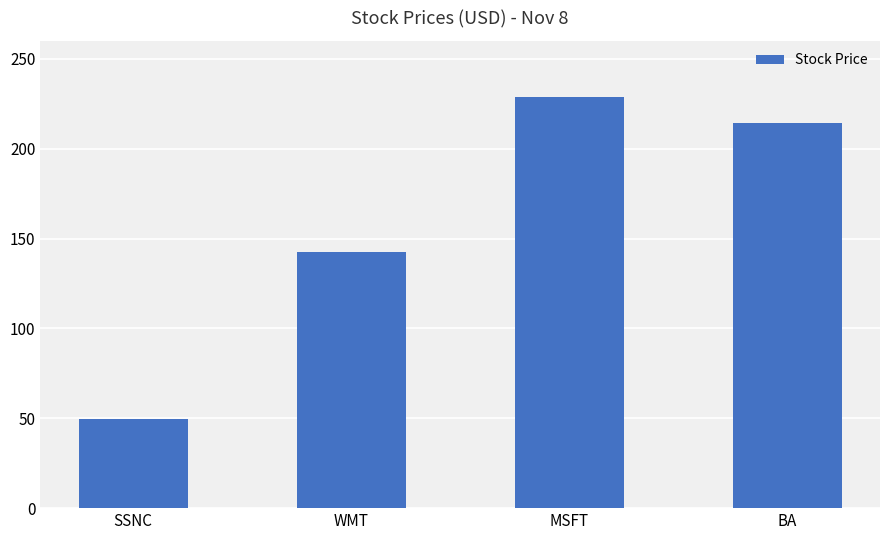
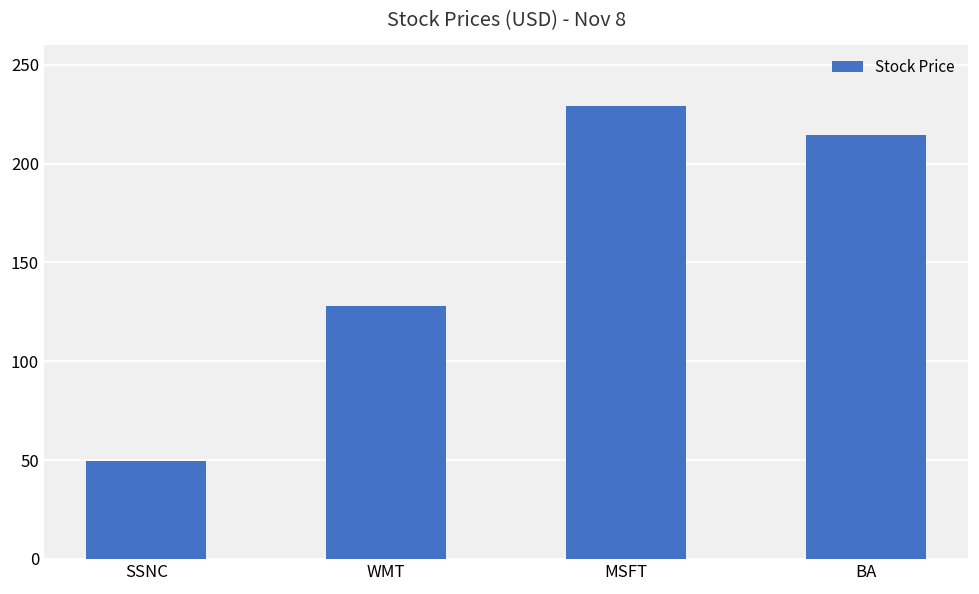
  {
    "SSNC": 50,
-   "WMT": 143,
+   "WMT": 128,
    "MSFT": 229,
    "BA": 214
  }
